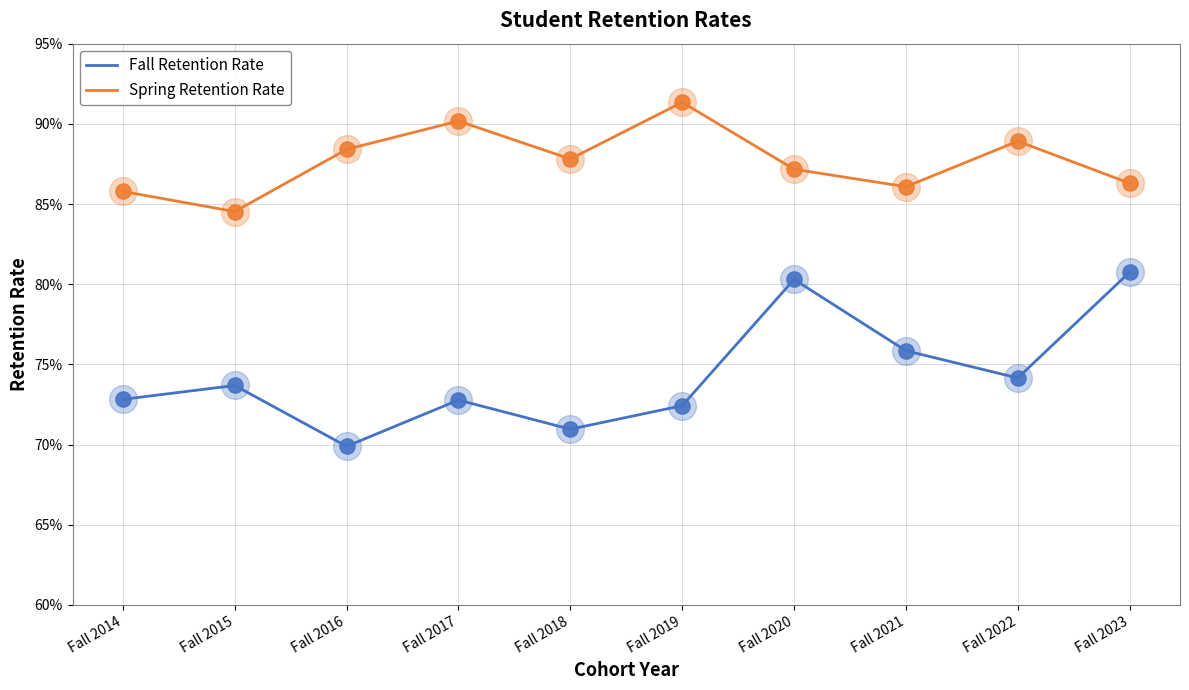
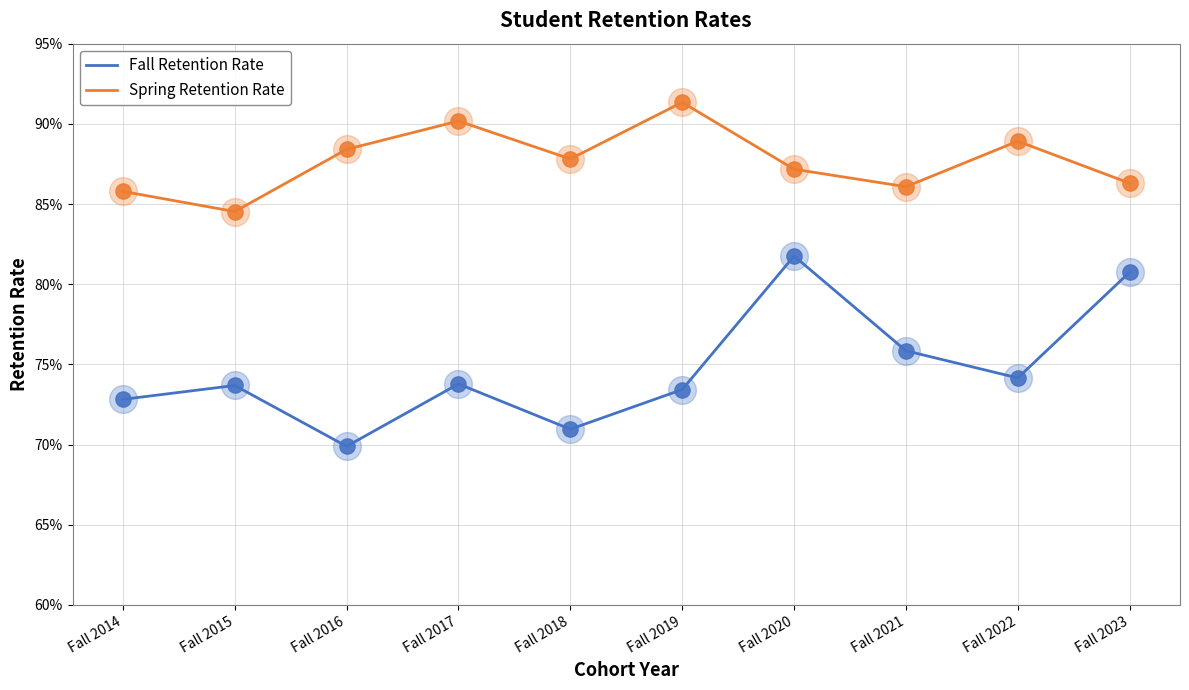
  {
    "Fall Retention Rate": {
      "Fall 2014": "72.8%",
      "Fall 2015": "73.7%",
      "Fall 2016": "69.9%",
-     "Fall 2017": "72.8%",
+     "Fall 2017": "73.8%",
      "Fall 2018": "71.0%",
-     "Fall 2019": "72.4%",
-     "Fall 2020": "80.3%",
+     "Fall 2019": "73.4%",
+     "Fall 2020": "81.8%",
      "Fall 2021": "75.8%",
      "Fall 2022": "74.2%",
      "Fall 2023": "80.8%"
    },
    "Spring Retention Rate": {
      "Fall 2014": "85.8%",
      "Fall 2015": "84.5%",
      "Fall 2016": "88.4%",
      "Fall 2017": "90.2%",
      "Fall 2018": "87.8%",
      "Fall 2019": "91.3%",
      "Fall 2020": "87.2%",
      "Fall 2021": "86.1%",
      "Fall 2022": "88.9%",
      "Fall 2023": "86.3%"
    }
  }
